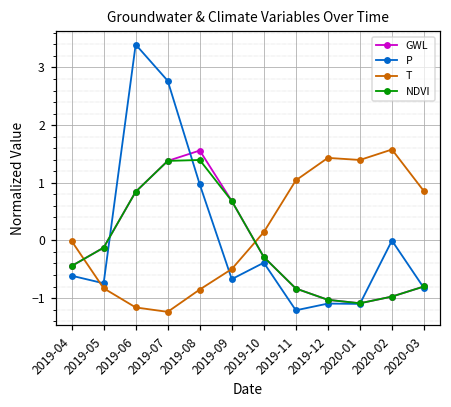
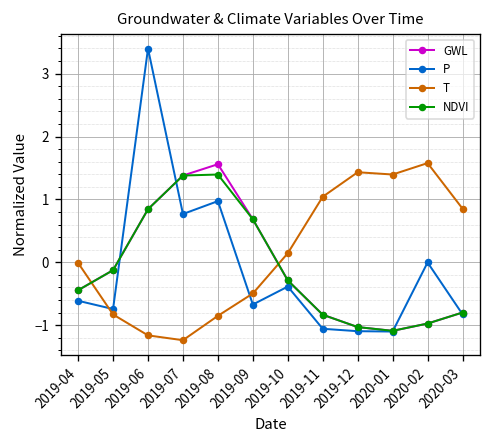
  {
    "GWL": {
      "2019-08": 1.6
    },
    "P": {
      "2019-04": -0.6,
      "2019-05": -0.7,
      "2019-06": 3.4,
-     "2019-07": 2.8,
+     "2019-07": 0.8,
      "2019-08": 1.0,
      "2019-09": -0.7,
      "2019-10": -0.4,
-     "2019-11": -1.2,
+     "2019-11": -1.1,
      "2019-12": -1.1,
      "2020-02": 0.0
    },
    "T": {
      "2019-04": 0.0,
      "2019-05": -0.8,
      "2019-06": -1.2,
      "2019-07": -1.2,
      "2019-08": -0.9,
      "2019-09": -0.5,
      "2019-10": 0.1,
      "2019-11": 1.0,
      "2019-12": 1.4,
      "2020-01": 1.4,
      "2020-02": 1.6,
      "2020-03": 0.9
    },
    "NDVI": {
      "2019-08": 1.4
    }
  }
